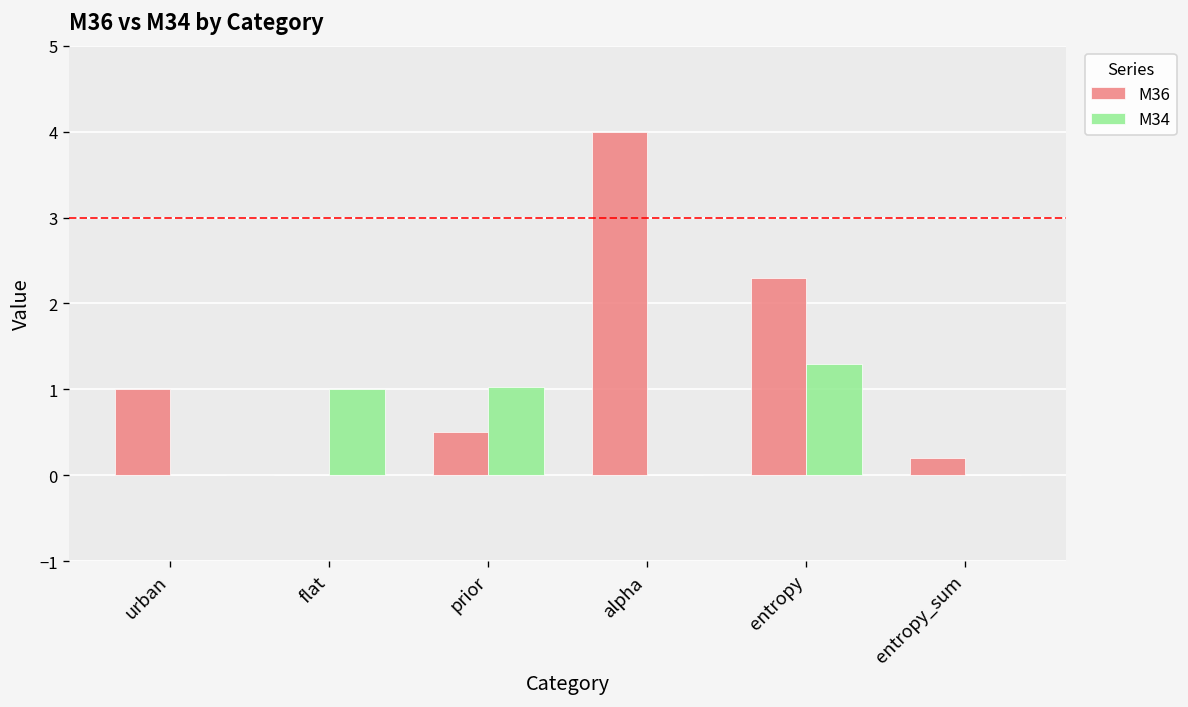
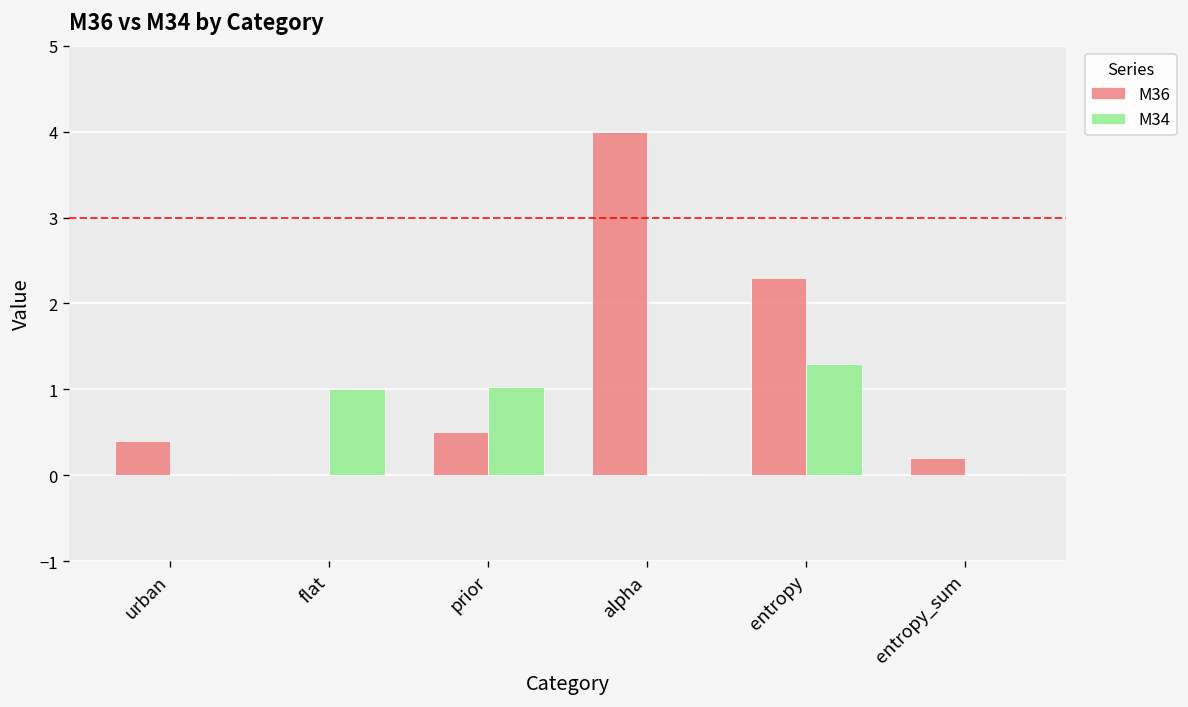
  {
    "M36": {
-     "urban": 1.0,
+     "urban": 0.4,
      "flat": 0.0,
      "prior": 0.5,
      "alpha": 4.0,
      "entropy": 2.3,
      "entropy_sum": 0.2
    },
    "M34": {
      "urban": 0.0,
      "flat": 1.0,
      "prior": 1.0,
      "alpha": 0.0,
      "entropy": 1.3,
      "entropy_sum": 0.0
    }
  }
